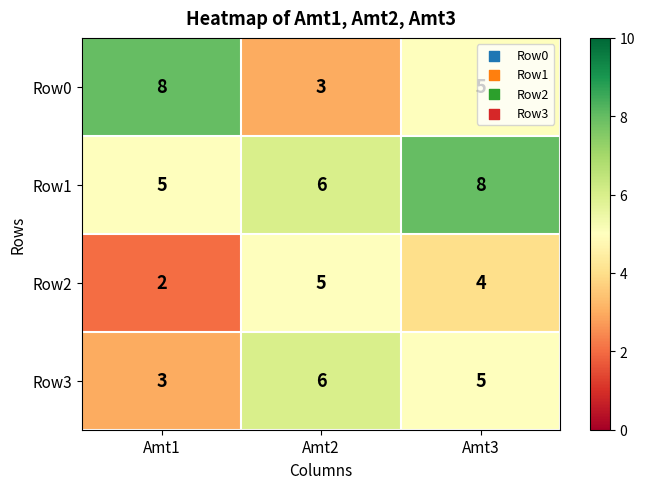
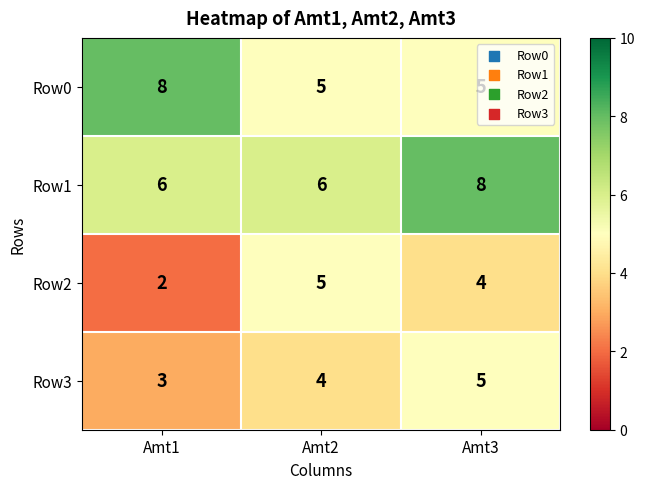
  {
    "Row0": {
      "Amt1": 8,
-     "Amt2": 3
+     "Amt2": 5
    },
    "Row1": {
-     "Amt1": 5,
+     "Amt1": 6,
      "Amt2": 6,
      "Amt3": 8
    },
    "Row2": {
      "Amt1": 2,
      "Amt2": 5,
      "Amt3": 4
    },
    "Row3": {
      "Amt1": 3,
-     "Amt2": 6,
+     "Amt2": 4,
      "Amt3": 5
    }
  }
